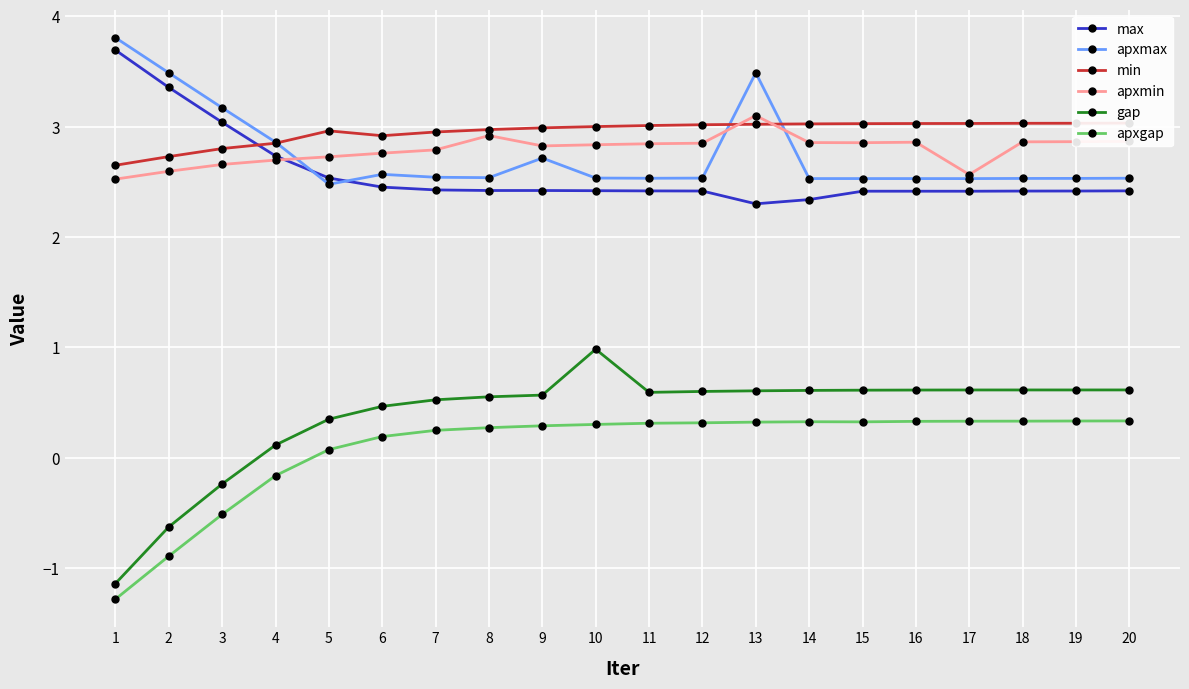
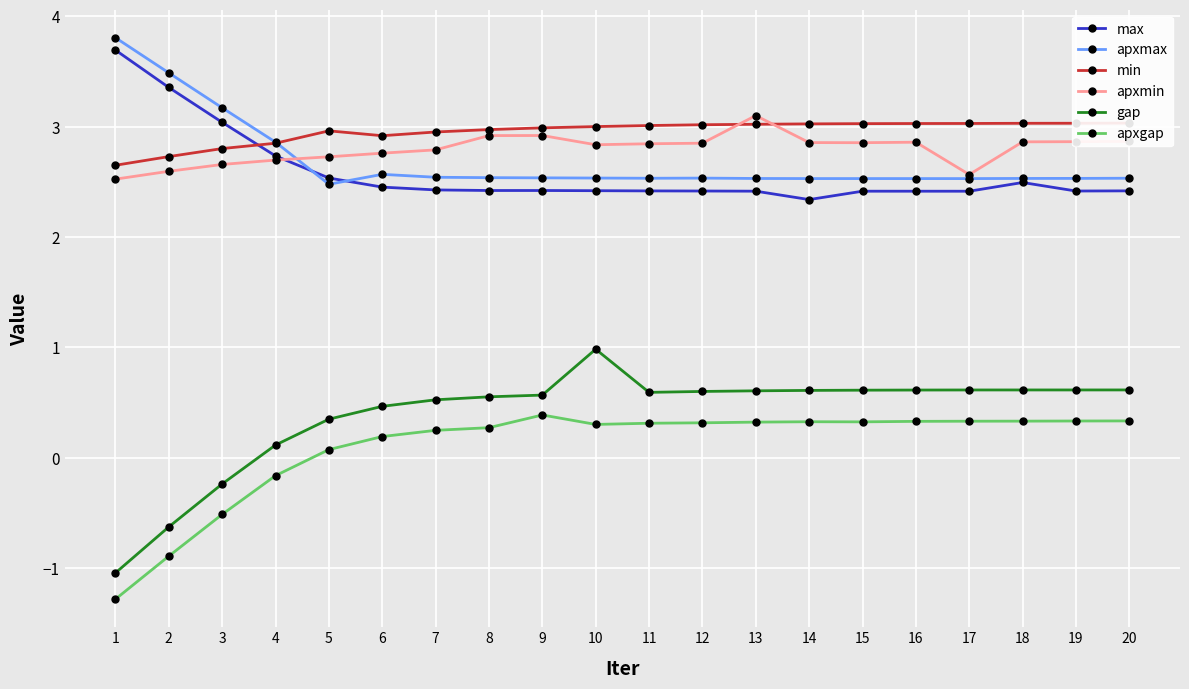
  {
    "max": {
      "1": 3.69,
      "2": 3.36,
      "3": 3.04,
      "4": 2.74,
      "5": 2.54,
      "6": 2.45,
      "7": 2.43,
      "8": 2.42,
      "9": 2.42,
      "10": 2.42,
      "11": 2.42,
      "12": 2.42,
-     "13": 2.30,
+     "13": 2.42,
      "14": 2.34,
      "15": 2.42,
      "16": 2.42,
      "17": 2.42,
-     "18": 2.42,
+     "18": 2.49,
      "19": 2.42,
      "20": 2.42
    },
    "apxmax": {
      "1": 3.81,
      "2": 3.49,
      "3": 3.17,
      "5": 2.48,
      "6": 2.57,
      "7": 2.54,
      "8": 2.54,
-     "9": 2.72,
+     "9": 2.54,
      "10": 2.53,
      "11": 2.53,
      "12": 2.53,
-     "13": 3.49,
+     "13": 2.53,
      "14": 2.53,
      "15": 2.53,
      "16": 2.53,
      "17": 2.53,
      "18": 2.53,
      "19": 2.53,
      "20": 2.53
    },
    "min": {
      "1": 2.65,
      "2": 2.73,
      "3": 2.80,
      "5": 2.96,
      "6": 2.92,
      "7": 2.95,
      "8": 2.97,
      "9": 2.99,
      "10": 3.00,
      "11": 3.01,
      "12": 3.02,
      "13": 3.02,
      "14": 3.03,
      "15": 3.03,
      "16": 3.03,
      "17": 3.03,
      "18": 3.03
    },
    "apxmin": {
      "1": 2.52,
      "2": 2.60,
      "3": 2.66,
      "4": 2.70,
      "5": 2.73,
      "6": 2.76,
      "7": 2.79,
      "8": 2.92,
-     "9": 2.83,
+     "9": 2.92,
      "10": 2.84,
      "11": 2.85,
      "12": 2.85,
      "13": 3.10,
      "14": 2.86,
      "15": 2.86,
      "16": 2.86,
      "17": 2.57,
      "18": 2.86
    },
    "gap": {
-     "1": -1.14,
+     "1": -1.04,
      "2": -0.63,
      "3": -0.24,
      "4": 0.12,
      "5": 0.35,
      "6": 0.47,
      "7": 0.53,
      "8": 0.55,
      "9": 0.57,
      "10": 0.98,
      "11": 0.59,
      "12": 0.60,
      "13": 0.61,
      "14": 0.61,
      "15": 0.61,
      "16": 0.61,
      "17": 0.61,
      "18": 0.61,
      "19": 0.61,
      "20": 0.61
    },
    "apxgap": {
      "1": -1.28,
      "2": -0.89,
      "3": -0.51,
      "4": -0.16,
      "5": 0.07,
      "6": 0.19,
      "7": 0.25,
      "8": 0.27,
-     "9": 0.29,
+     "9": 0.39,
      "10": 0.30,
      "11": 0.31,
      "12": 0.32,
      "13": 0.32,
      "14": 0.33,
      "15": 0.33,
      "16": 0.33,
      "17": 0.33,
      "18": 0.33,
      "19": 0.33,
      "20": 0.33
    }
  }
